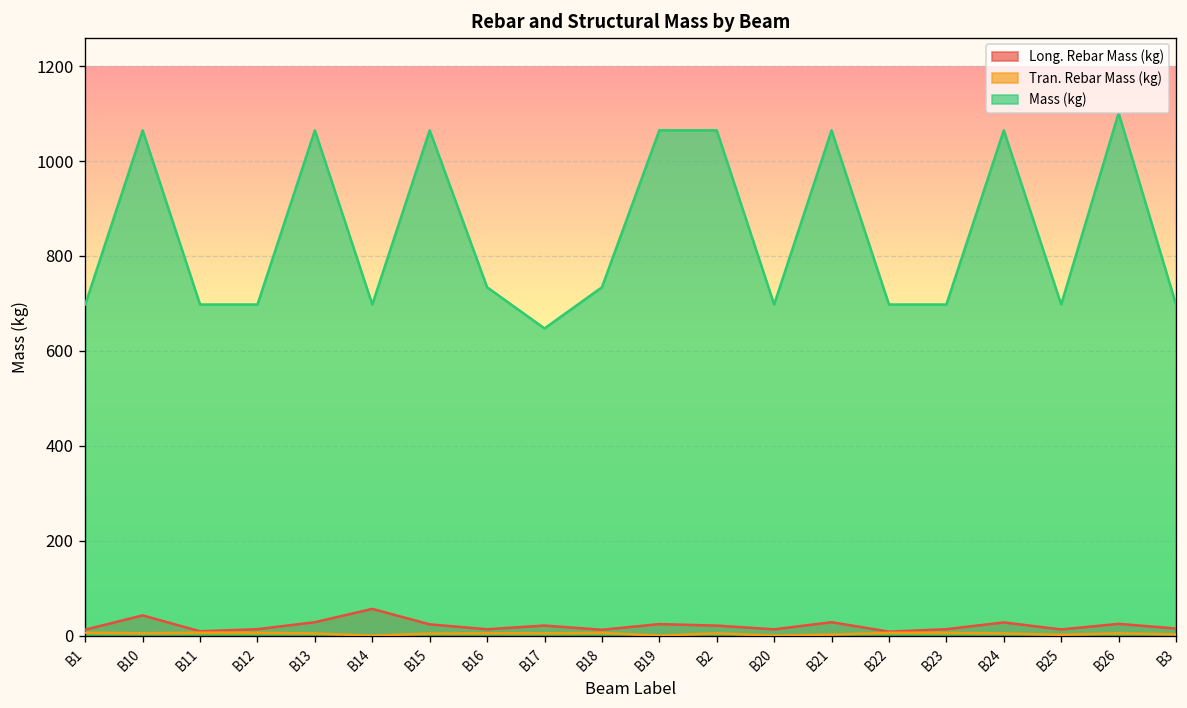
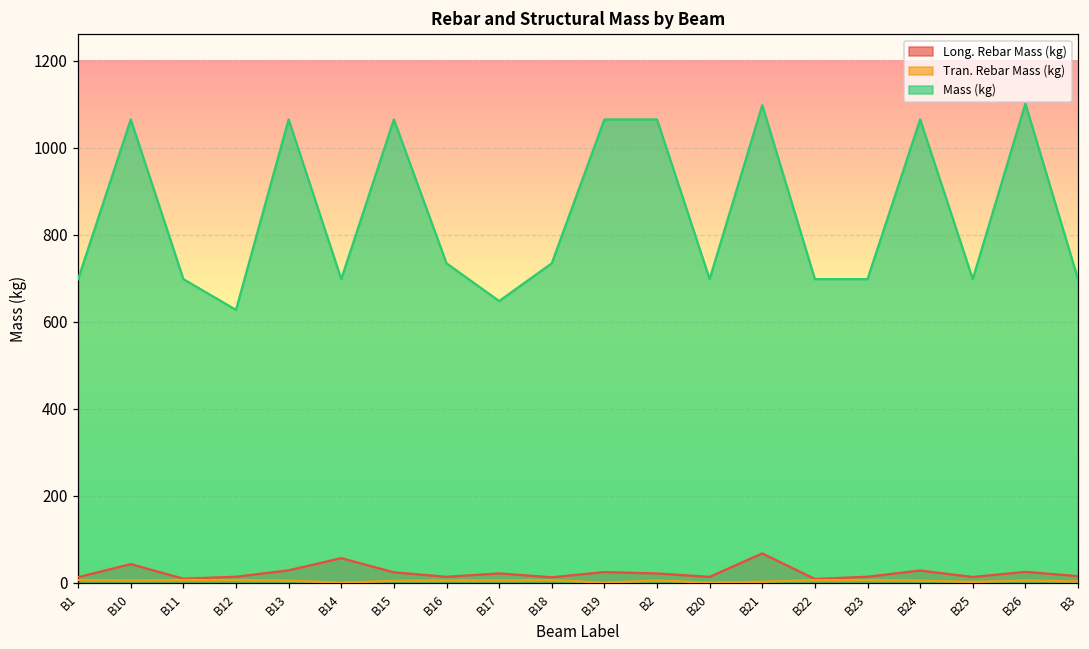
  {
    "Long. Rebar Mass (kg)": {
      "B10": 40,
      "B12": 10,
      "B13": 30,
      "B14": 60,
      "B15": 20,
      "B16": 10,
      "B17": 20,
      "B18": 10,
      "B19": 20,
      "B2": 20,
      "B20": 10,
-     "B21": 30,
+     "B21": 70,
      "B23": 10,
      "B24": 30,
      "B25": 10,
      "B26": 20,
      "B3": 10
    },
    "Tran. Rebar Mass (kg)": {
      "B10": 0,
      "B12": 10,
      "B13": 0,
      "B14": 0,
      "B15": 0,
      "B16": 10,
      "B17": 0,
      "B18": 10,
      "B19": 0,
      "B2": 0,
      "B20": 0,
      "B21": 0,
      "B23": 10,
      "B24": 0,
      "B25": 0,
      "B26": 0,
      "B3": 0
    },
    "Mass (kg)": {
      "B1": 700,
      "B10": 1060,
      "B11": 700,
-     "B12": 700,
+     "B12": 630,
      "B13": 1060,
      "B14": 700,
      "B15": 1060,
      "B16": 730,
      "B17": 650,
      "B18": 730,
      "B19": 1060,
      "B2": 1060,
      "B20": 700,
-     "B21": 1060,
+     "B21": 1100,
      "B22": 700,
      "B23": 700,
      "B24": 1060,
      "B25": 700,
      "B26": 1100,
      "B3": 700
    }
  }
